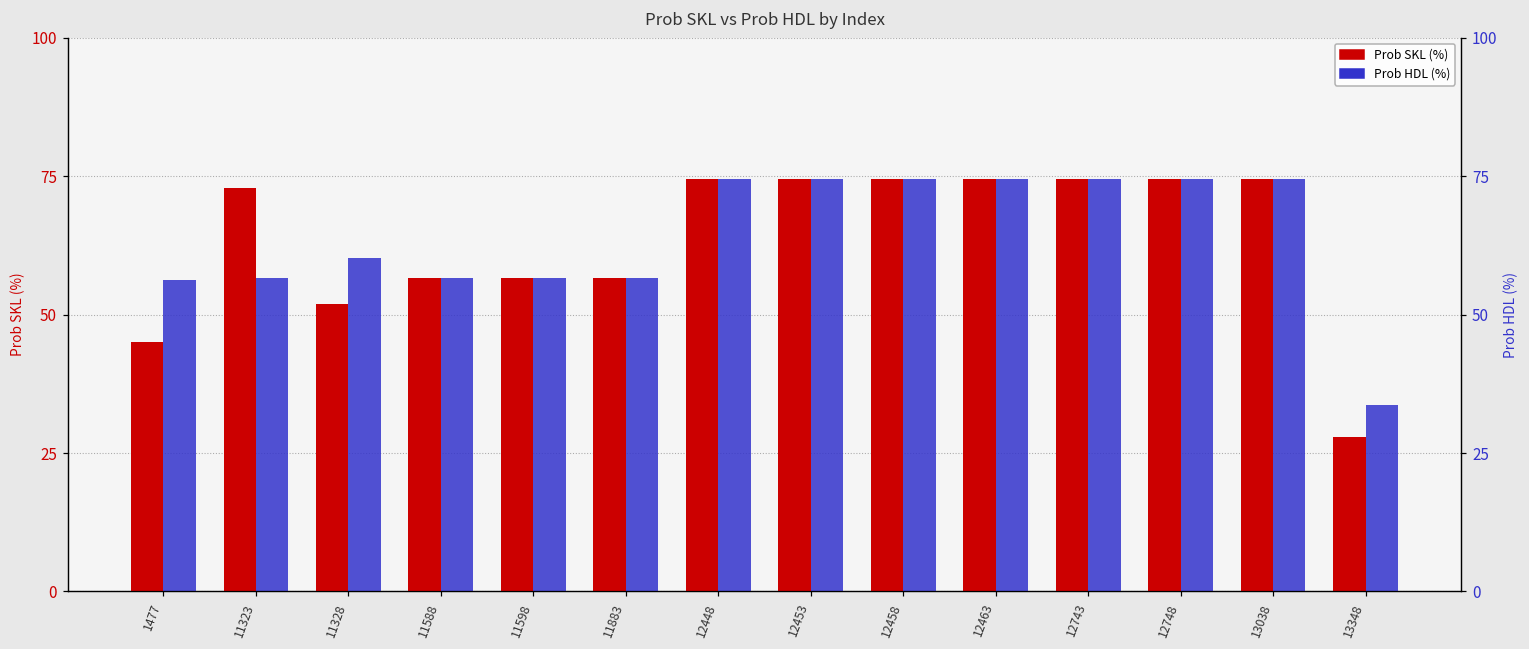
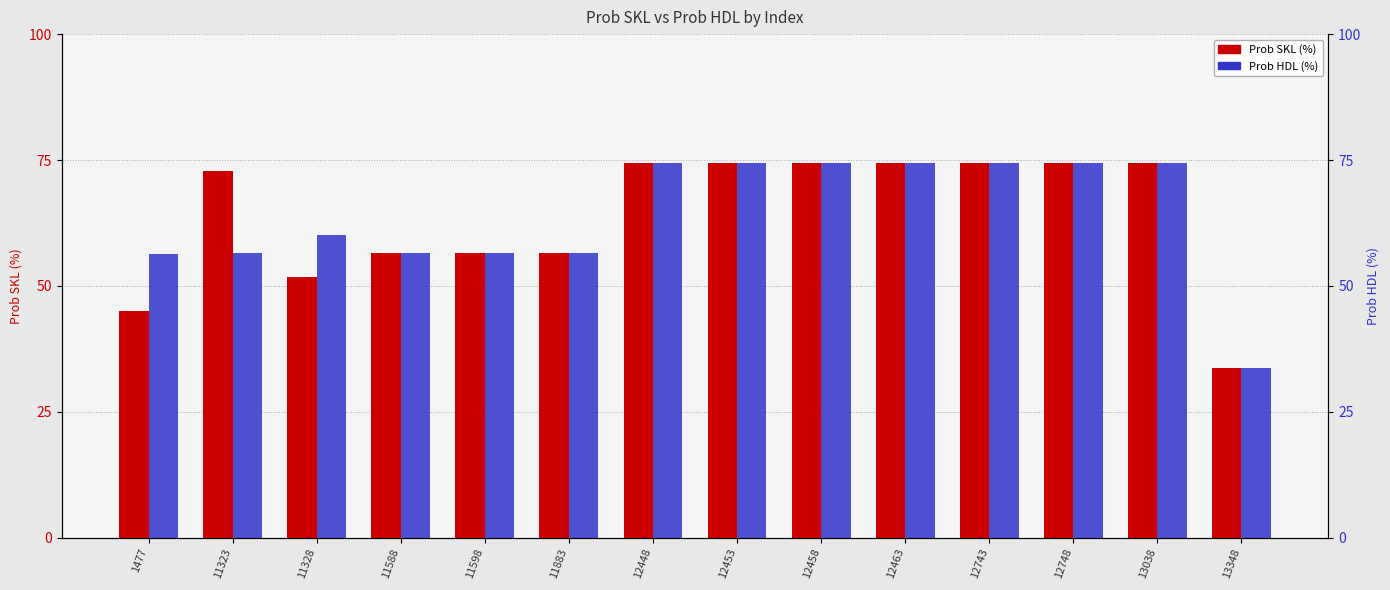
  {
    "Prob SKL (%)": {
      "1477": 45,
      "11323": 73,
      "11328": 52,
      "11588": 57,
      "11598": 57,
      "11883": 57,
      "12448": 74,
      "12453": 74,
      "12458": 74,
      "12463": 74,
      "12743": 74,
      "12748": 74,
      "13038": 74,
-     "13348": 28
+     "13348": 34
    },
    "Prob HDL (%)": {
      "1477": 56,
      "11323": 57,
      "11328": 60,
      "11588": 57,
      "11598": 57,
      "11883": 57,
      "12448": 74,
      "12453": 74,
      "12458": 74,
      "12463": 74,
      "12743": 74,
      "12748": 74,
      "13038": 74,
      "13348": 34
    }
  }
